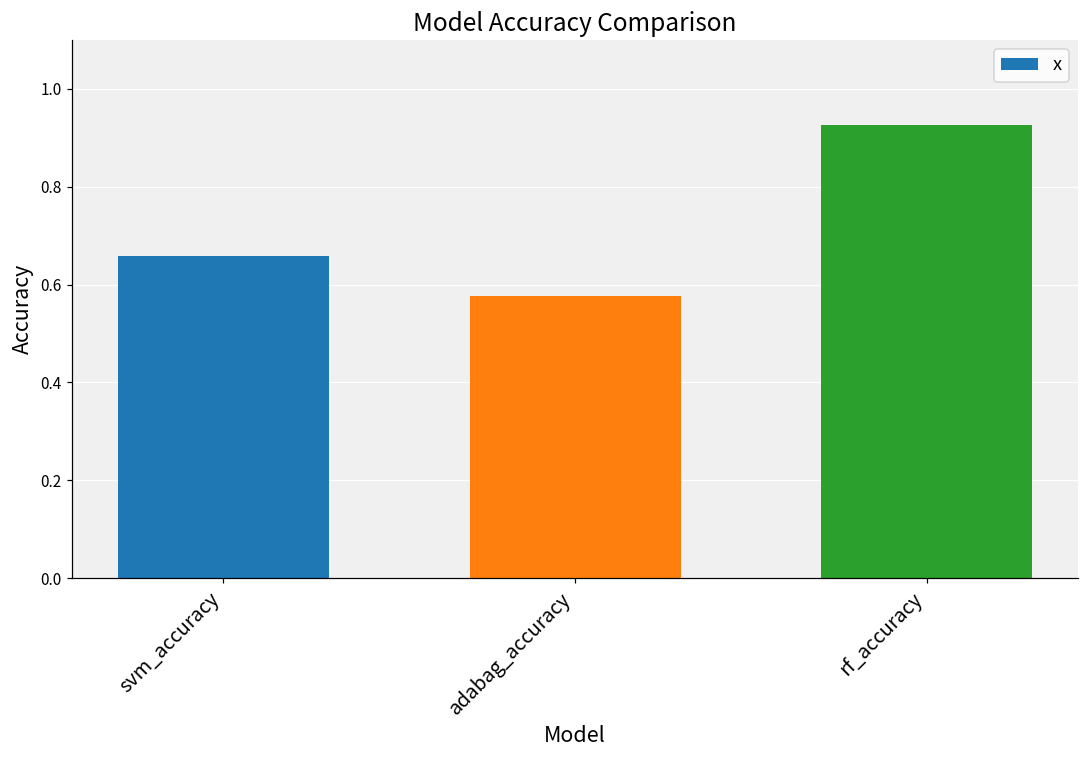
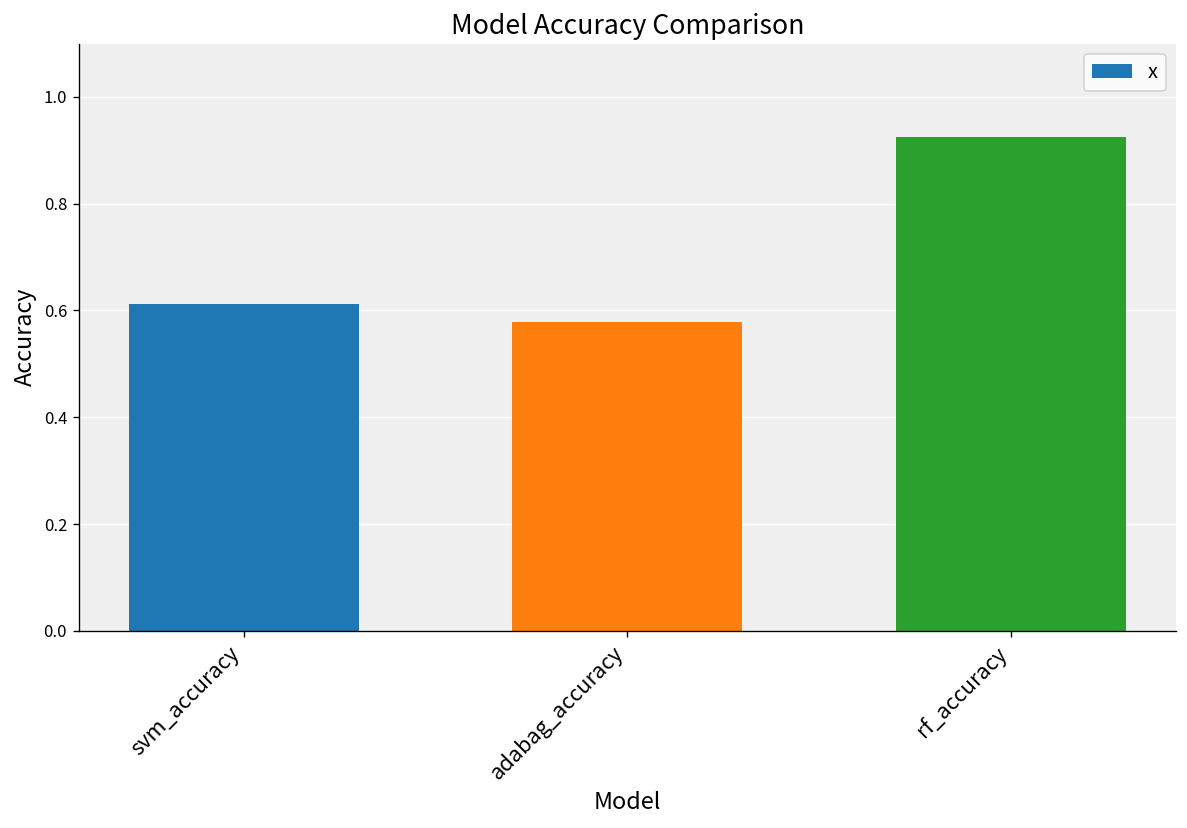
  {
-   "svm_accuracy": 0.66,
+   "svm_accuracy": 0.61,
    "adabag_accuracy": 0.58,
    "rf_accuracy": 0.93
  }
